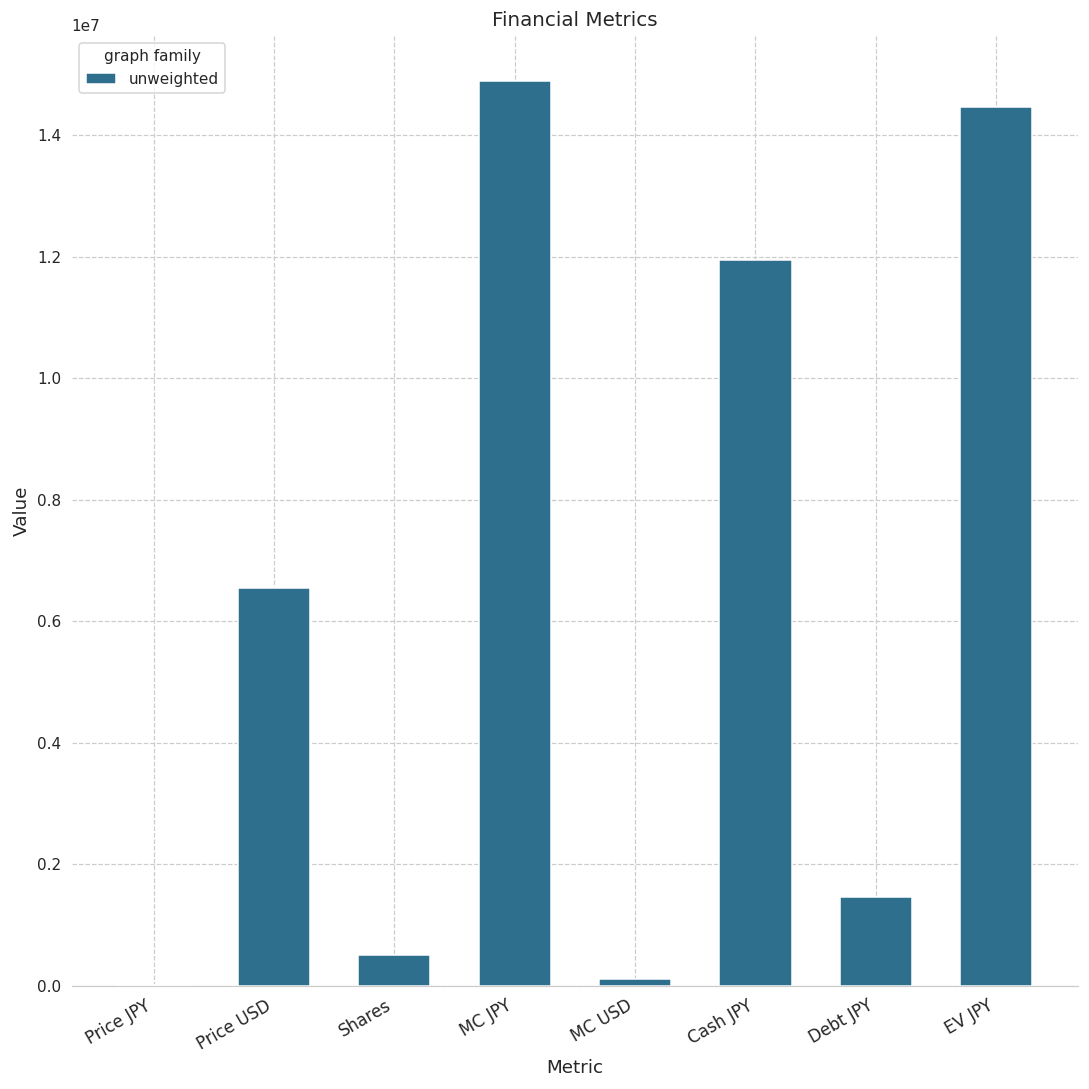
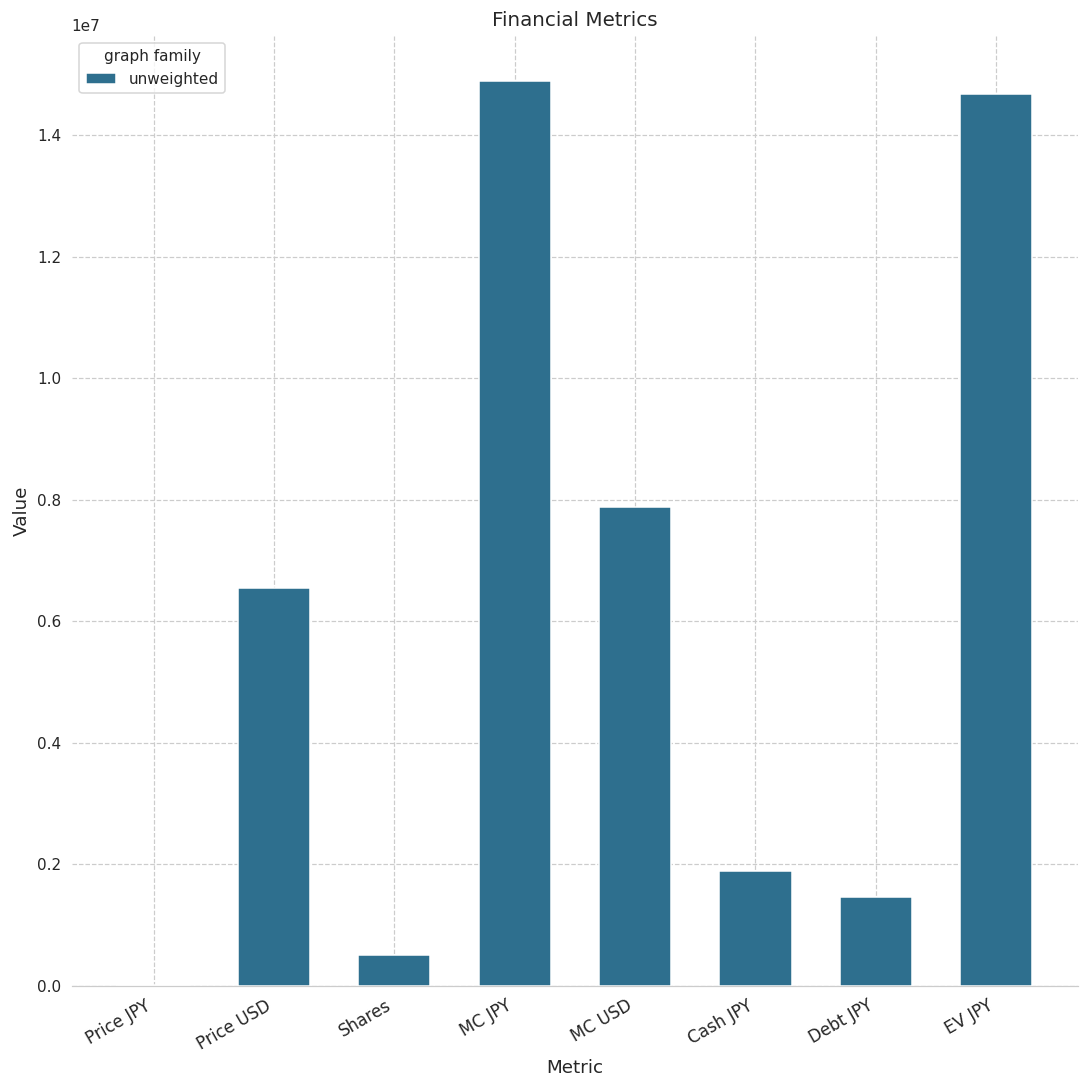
  {
    "Price USD": 6500000,
    "Shares": 500000,
    "MC JPY": 14900000,
-   "MC USD": 100000,
-   "Cash JPY": 11900000,
+   "MC USD": 7900000,
+   "Cash JPY": 1900000,
    "Debt JPY": 1500000,
-   "EV JPY": 14500000
+   "EV JPY": 14700000
  }
